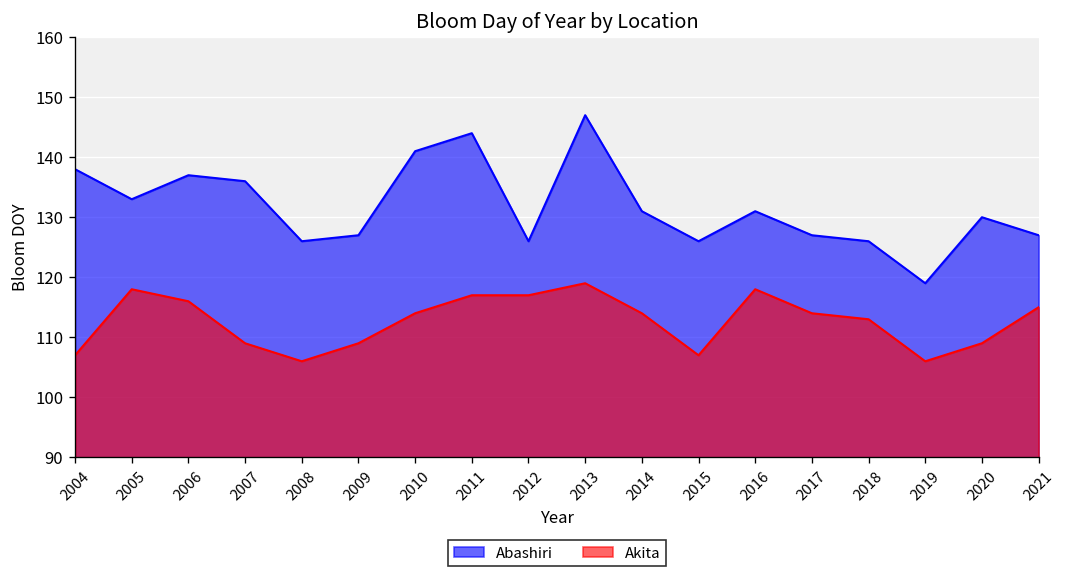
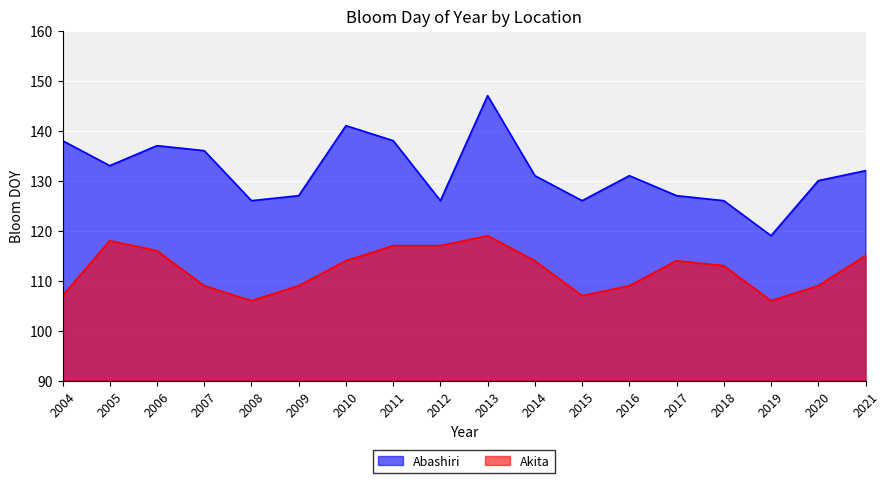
  {
    "Abashiri": {
      "2004": 138,
      "2005": 133,
      "2006": 137,
      "2007": 136,
      "2008": 126,
      "2009": 127,
      "2010": 141,
-     "2011": 144,
+     "2011": 138,
      "2012": 126,
      "2013": 147,
      "2014": 131,
      "2015": 126,
      "2016": 131,
      "2017": 127,
      "2018": 126,
      "2019": 119,
      "2020": 130,
-     "2021": 127
+     "2021": 132
    },
    "Akita": {
      "2004": 107,
      "2005": 118,
      "2006": 116,
      "2007": 109,
      "2008": 106,
      "2009": 109,
      "2010": 114,
      "2011": 117,
      "2012": 117,
      "2013": 119,
      "2014": 114,
      "2015": 107,
-     "2016": 118,
+     "2016": 109,
      "2017": 114,
      "2018": 113,
      "2019": 106,
      "2020": 109,
      "2021": 115
    }
  }
